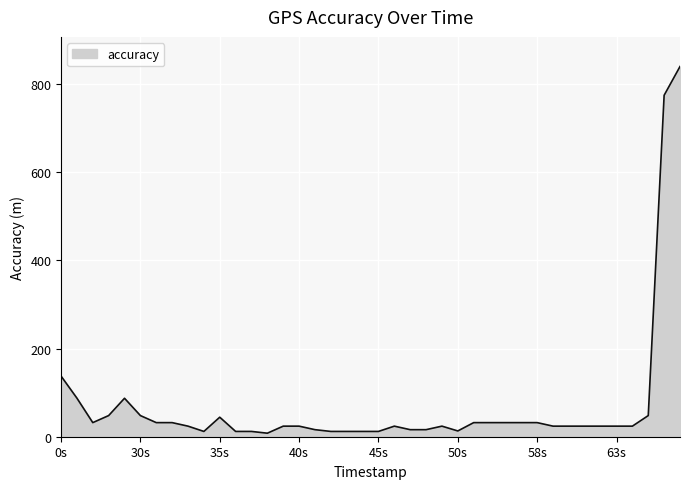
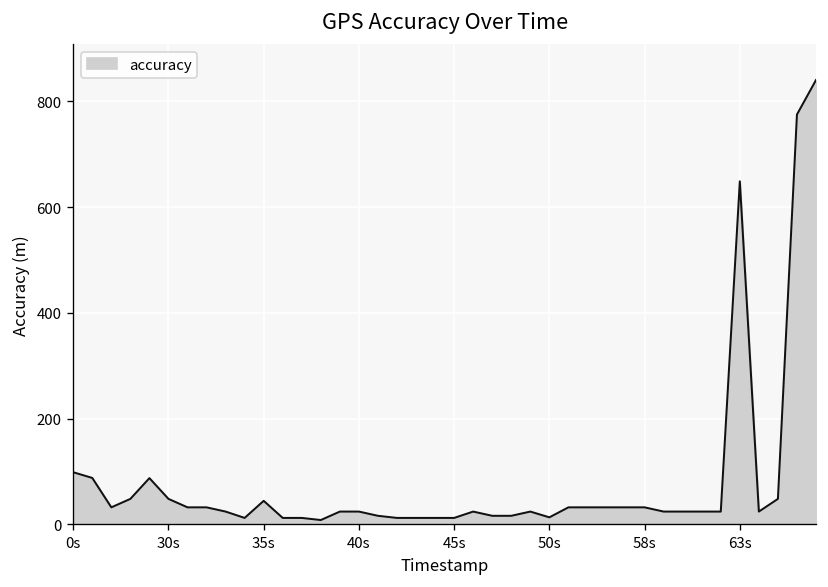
  {
-   "0s": 140,
+   "0s": 100,
    "30s": 50,
    "35s": 40,
    "40s": 20,
    "45s": 10,
    "50s": 10,
    "58s": 30,
-   "63s": 20
+   "63s": 650
  }
